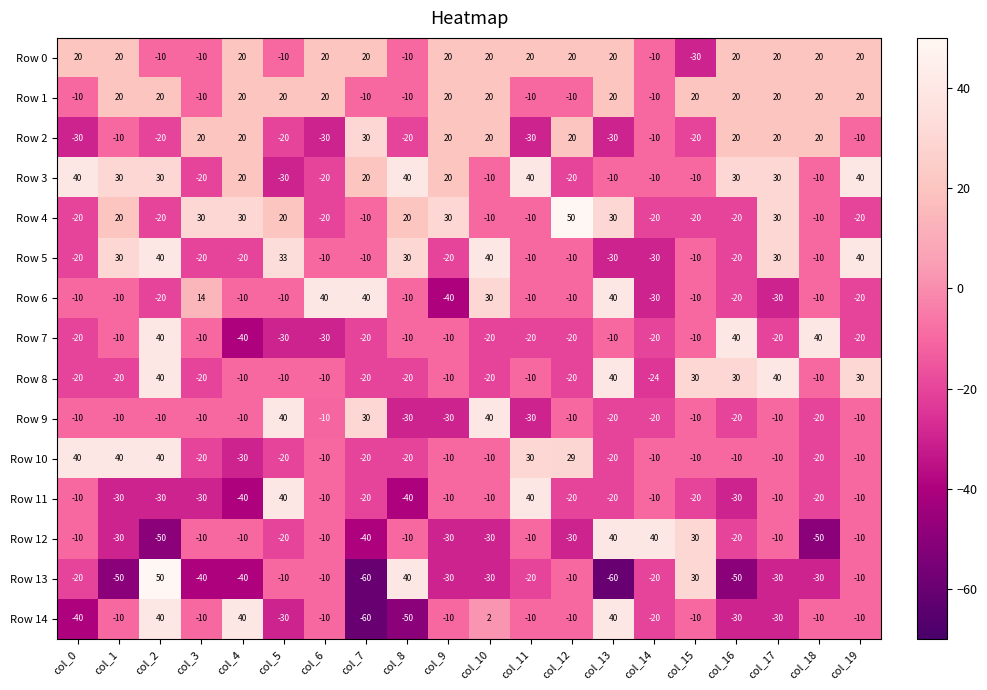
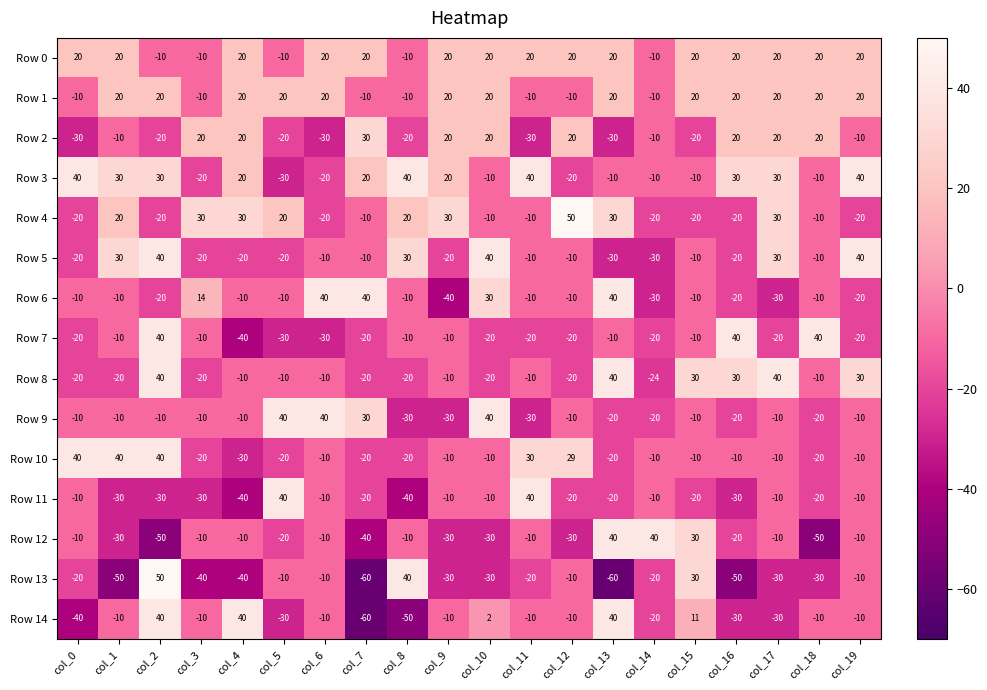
  {
    "Row 0": {
      "col_0": 20,
      "col_1": 20,
      "col_2": -10,
      "col_3": -10,
      "col_4": 20,
      "col_5": -10,
      "col_6": 20,
      "col_7": 20,
      "col_8": -10,
      "col_9": 20,
      "col_10": 20,
      "col_11": 20,
      "col_12": 20,
      "col_13": 20,
      "col_14": -10,
-     "col_15": -30,
+     "col_15": 20,
      "col_16": 20,
      "col_17": 20,
      "col_18": 20,
      "col_19": 20
    },
    "Row 5": {
      "col_0": -20,
      "col_1": 30,
      "col_2": 40,
      "col_3": -20,
      "col_4": -20,
-     "col_5": 33,
+     "col_5": -20,
      "col_6": -10,
      "col_7": -10,
      "col_8": 30,
      "col_9": -20,
      "col_10": 40,
      "col_11": -10,
      "col_12": -10,
      "col_13": -30,
      "col_14": -30,
      "col_15": -10,
      "col_16": -20,
      "col_17": 30,
      "col_18": -10,
      "col_19": 40
    },
    "Row 9": {
      "col_0": -10,
      "col_1": -10,
      "col_2": -10,
      "col_3": -10,
      "col_4": -10,
      "col_5": 40,
-     "col_6": -10,
+     "col_6": 40,
      "col_7": 30,
      "col_8": -30,
      "col_9": -30,
      "col_10": 40,
      "col_11": -30,
      "col_12": -10,
      "col_13": -20,
      "col_14": -20,
      "col_15": -10,
      "col_16": -20,
      "col_17": -10,
      "col_18": -20,
      "col_19": -10
    },
    "Row 14": {
      "col_0": -40,
      "col_1": -10,
      "col_2": 40,
      "col_3": -10,
      "col_4": 40,
      "col_5": -30,
      "col_6": -10,
      "col_7": -60,
      "col_8": -50,
      "col_9": -10,
      "col_10": 2,
      "col_11": -10,
      "col_12": -10,
      "col_13": 40,
      "col_14": -20,
-     "col_15": -10,
+     "col_15": 11,
      "col_16": -30,
      "col_17": -30,
      "col_18": -10,
      "col_19": -10
    }
  }
